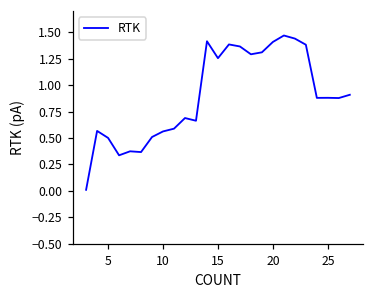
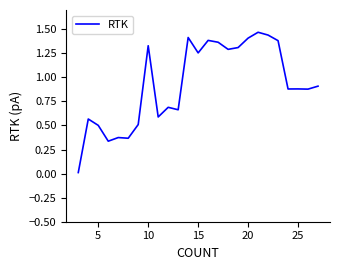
  {
    "5": 0.5,
-   "10": 0.6,
+   "10": 1.3,
    "15": 1.3,
    "20": 1.4,
    "25": 0.9
  }
